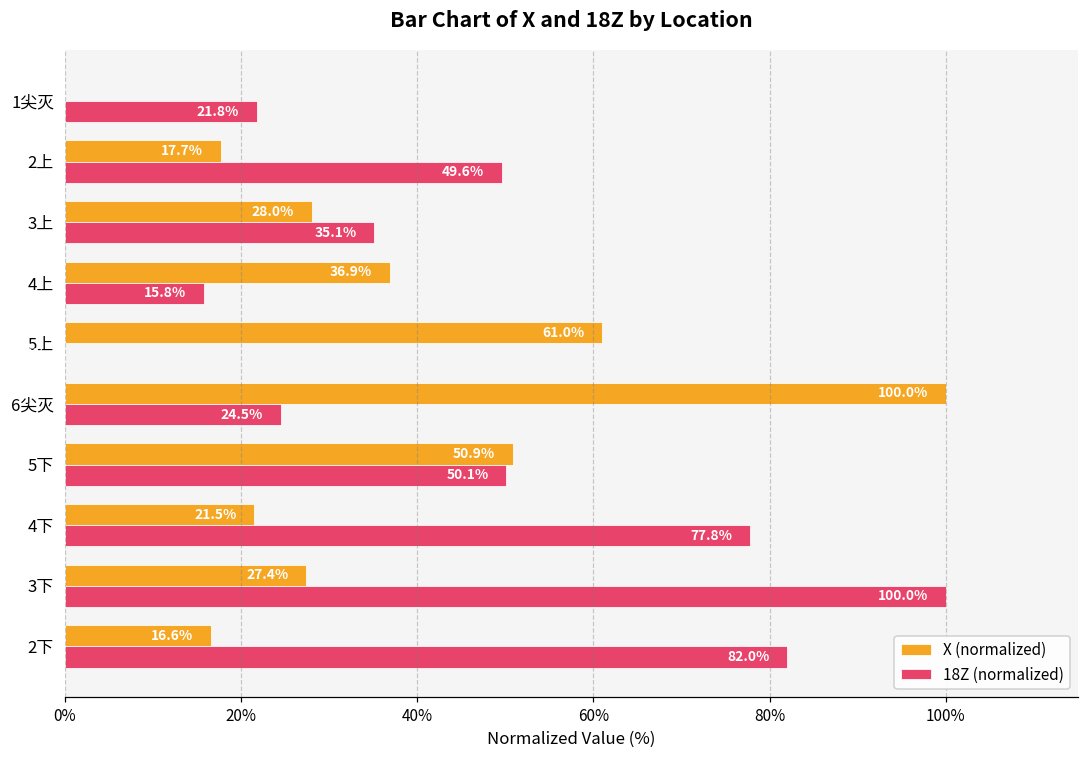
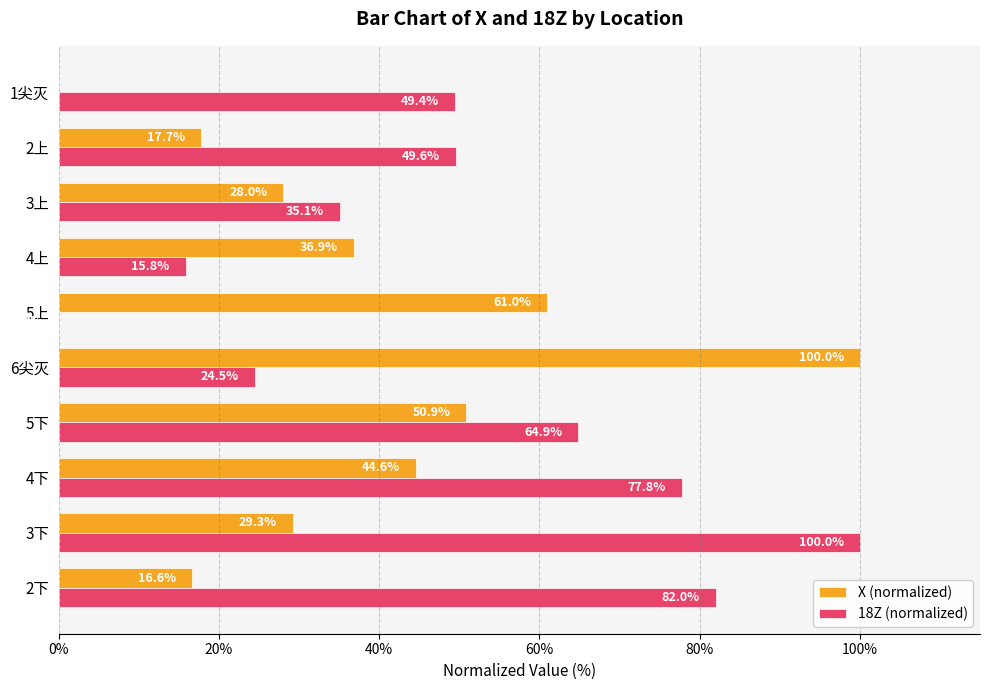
  {
    "X (normalized)": {
      "2上": "17.7%",
      "3上": "28.0%",
      "4上": "36.9%",
      "5上": "61.0%",
      "6尖灭": "100.0%",
      "5下": "50.9%",
-     "4下": "21.5%",
-     "3下": "27.4%",
+     "4下": "44.6%",
+     "3下": "29.3%",
      "2下": "16.6%"
    },
    "18Z (normalized)": {
-     "1尖灭": "21.8%",
+     "1尖灭": "49.4%",
      "2上": "49.6%",
      "3上": "35.1%",
      "4上": "15.8%",
      "6尖灭": "24.5%",
-     "5下": "50.1%",
+     "5下": "64.9%",
      "4下": "77.8%",
      "3下": "100.0%",
      "2下": "82.0%"
    }
  }
